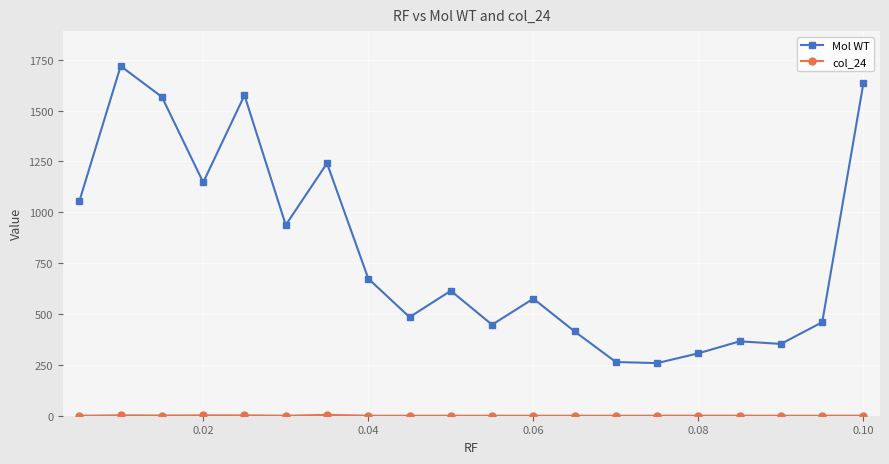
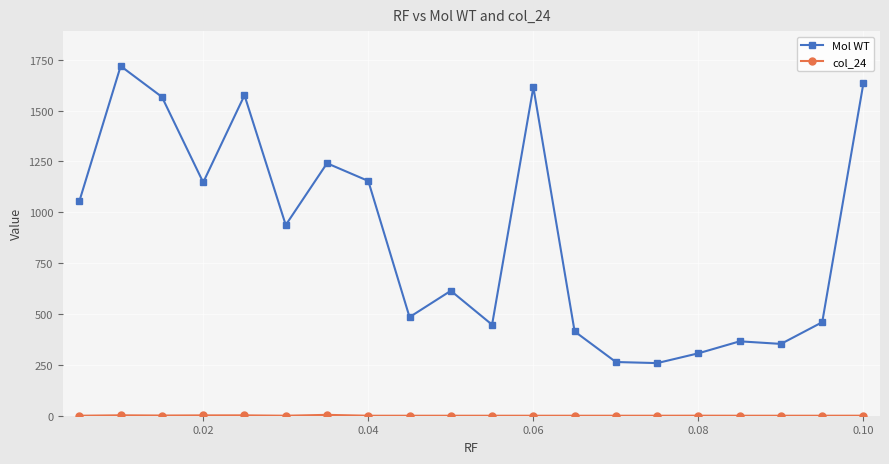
  {
    "Mol WT": {
      "0.02": 1150,
-     "0.04": 670,
-     "0.06": 580,
+     "0.04": 1150,
+     "0.06": 1620,
      "0.08": 310,
      "0.10": 1640
    },
    "col_24": {
      "0.02": 0,
      "0.04": 0,
      "0.06": 0,
      "0.08": 0,
      "0.10": 0
    }
  }
